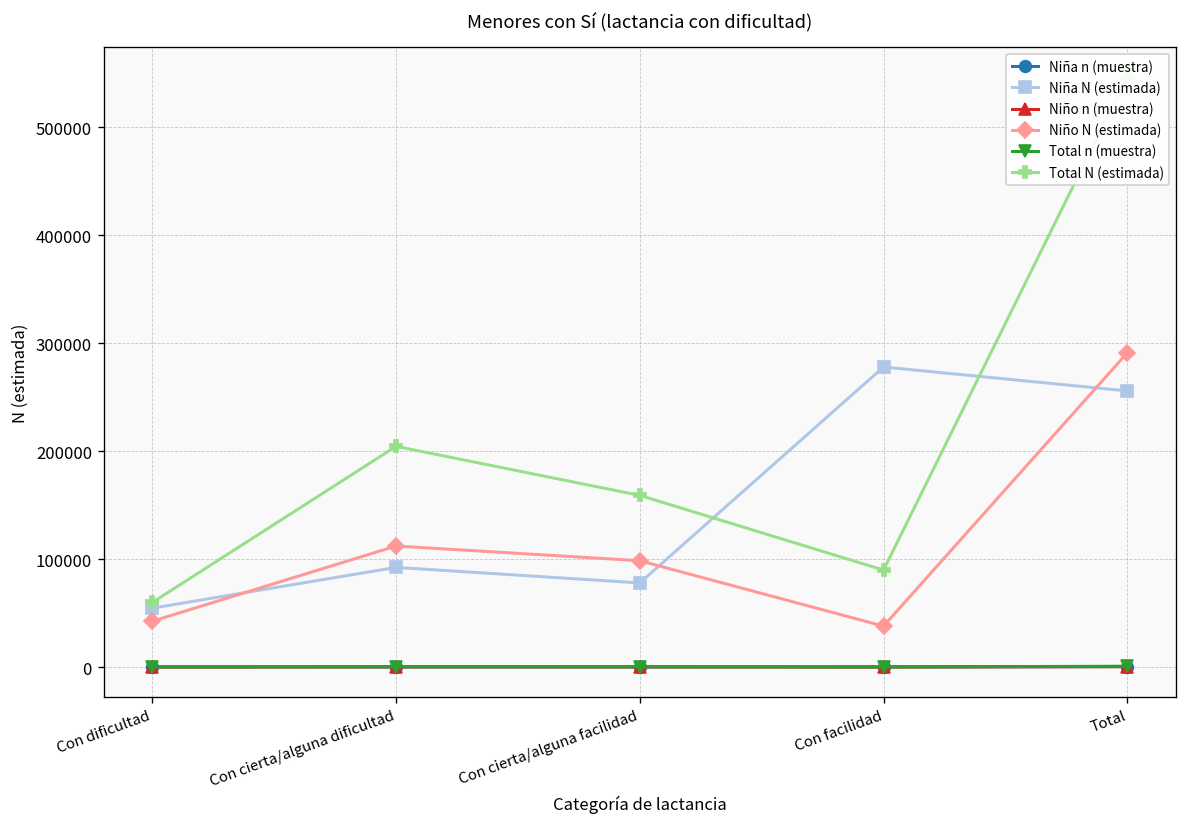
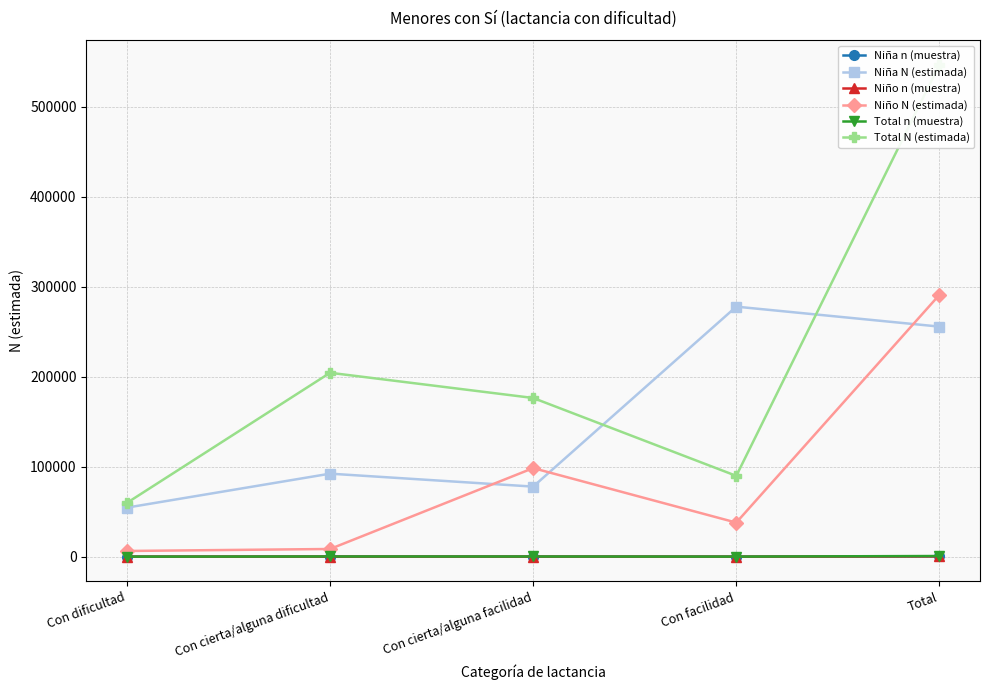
  {
    "Niña N (estimada)": {
      "Con dificultad": 50000,
      "Con cierta/alguna dificultad": 90000,
      "Con cierta/alguna facilidad": 80000,
      "Con facilidad": 280000,
      "Total": 260000
    },
    "Niño N (estimada)": {
-     "Con dificultad": 40000,
-     "Con cierta/alguna dificultad": 110000,
+     "Con dificultad": 10000,
+     "Con cierta/alguna dificultad": 10000,
      "Con cierta/alguna facilidad": 100000,
      "Con facilidad": 40000,
      "Total": 290000
    },
    "Total N (estimada)": {
      "Con dificultad": 60000,
      "Con cierta/alguna dificultad": 200000,
-     "Con cierta/alguna facilidad": 160000,
+     "Con cierta/alguna facilidad": 180000,
      "Con facilidad": 90000
    }
  }
